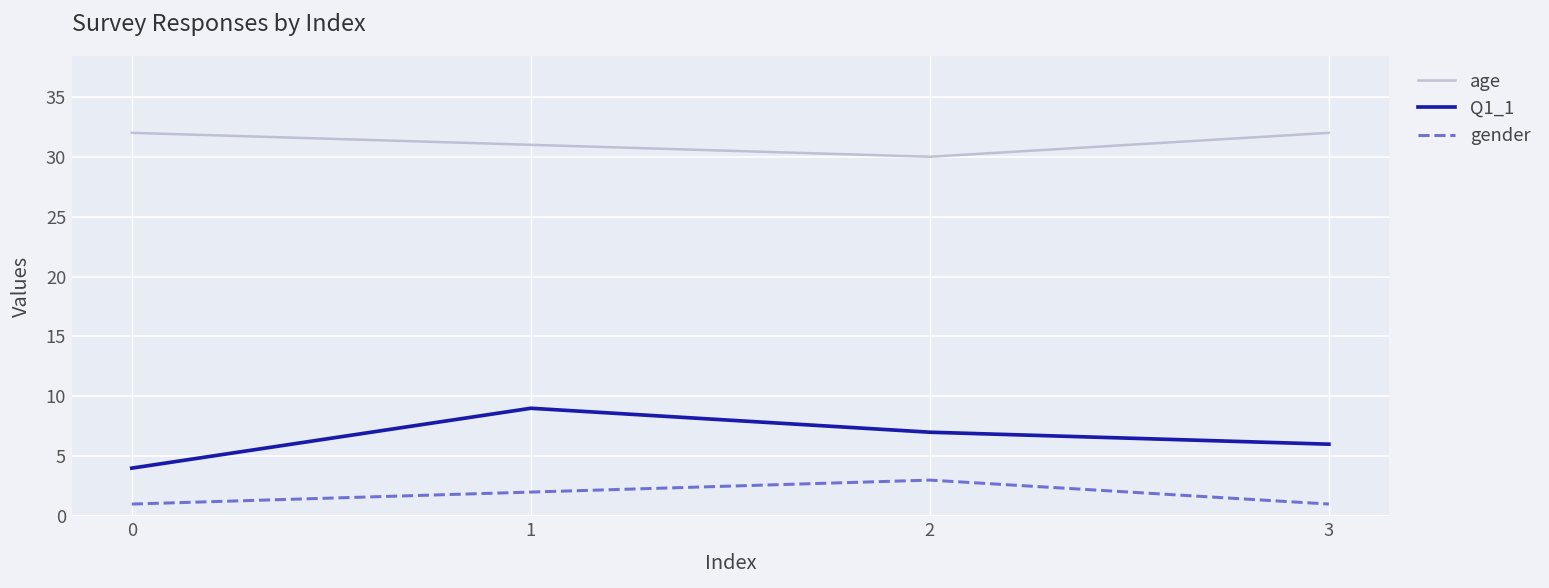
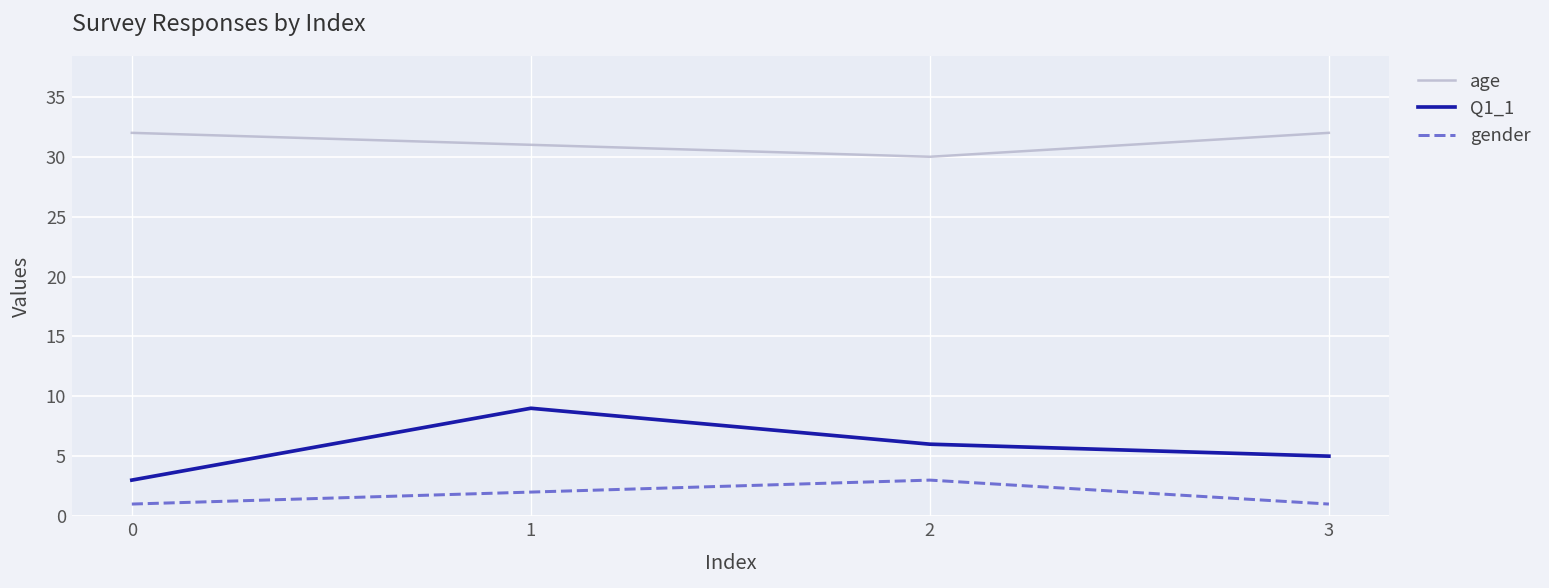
  {
    "age": {
      "0": 32,
      "1": 31,
      "2": 30,
      "3": 32
    },
    "Q1_1": {
-     "0": 4,
+     "0": 3,
      "1": 9,
-     "2": 7,
-     "3": 6
+     "2": 6,
+     "3": 5
    },
    "gender": {
      "0": 1,
      "1": 2,
      "2": 3,
      "3": 1
    }
  }
